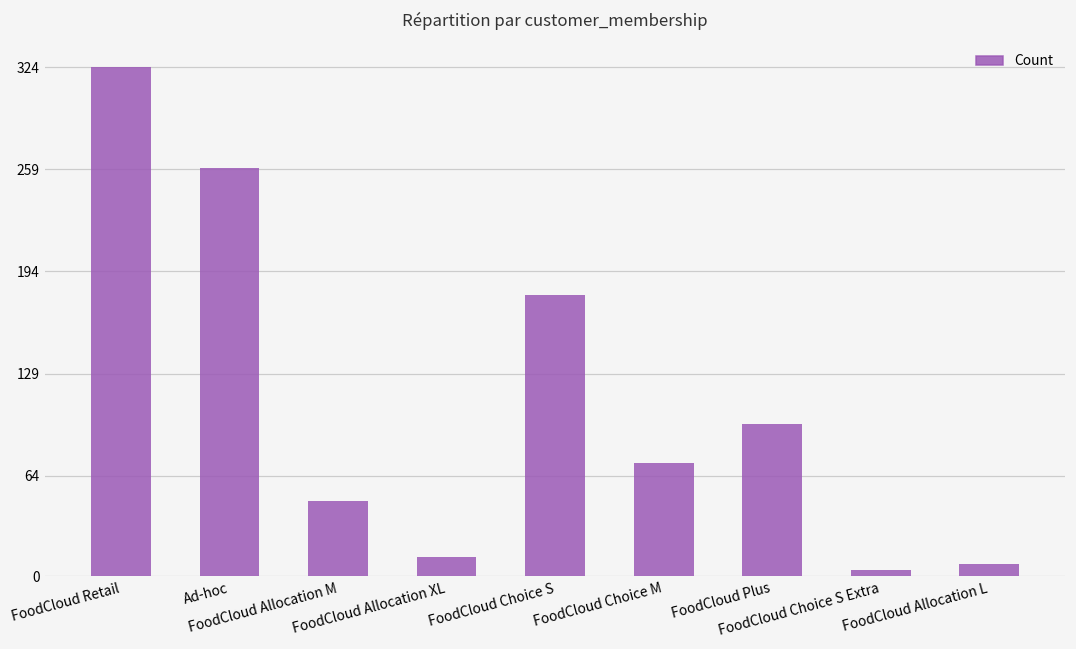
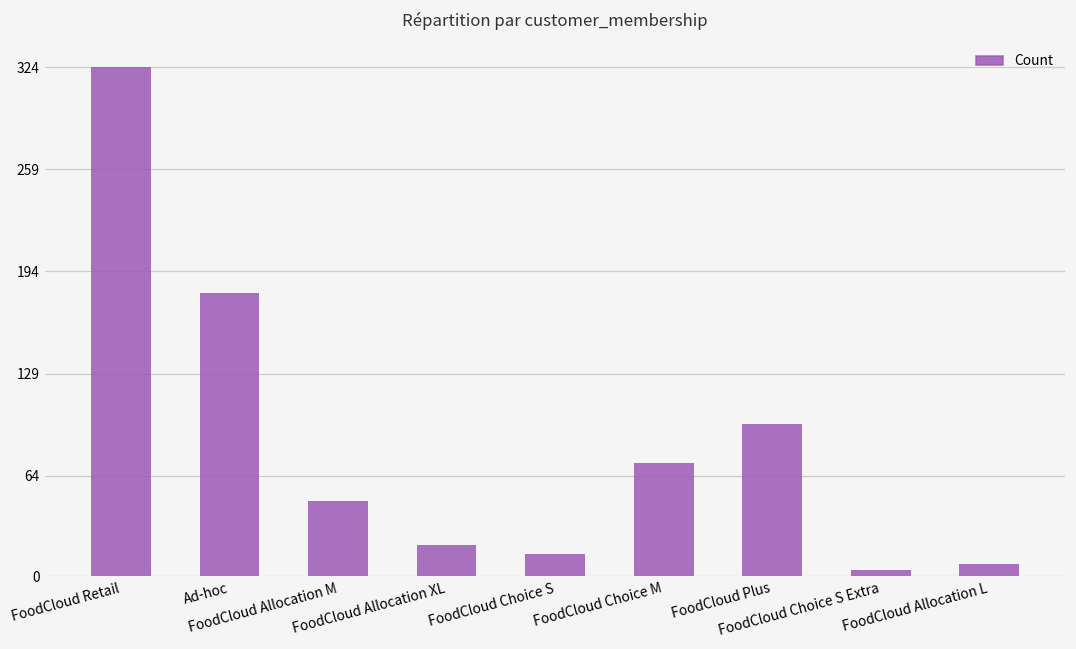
  {
    "FoodCloud Retail": 324,
-   "Ad-hoc": 260,
+   "Ad-hoc": 180,
    "FoodCloud Allocation M": 48,
-   "FoodCloud Allocation XL": 12,
-   "FoodCloud Choice S": 179,
+   "FoodCloud Allocation XL": 20,
+   "FoodCloud Choice S": 14,
    "FoodCloud Choice M": 72,
    "FoodCloud Plus": 97,
    "FoodCloud Choice S Extra": 4,
    "FoodCloud Allocation L": 8
  }
